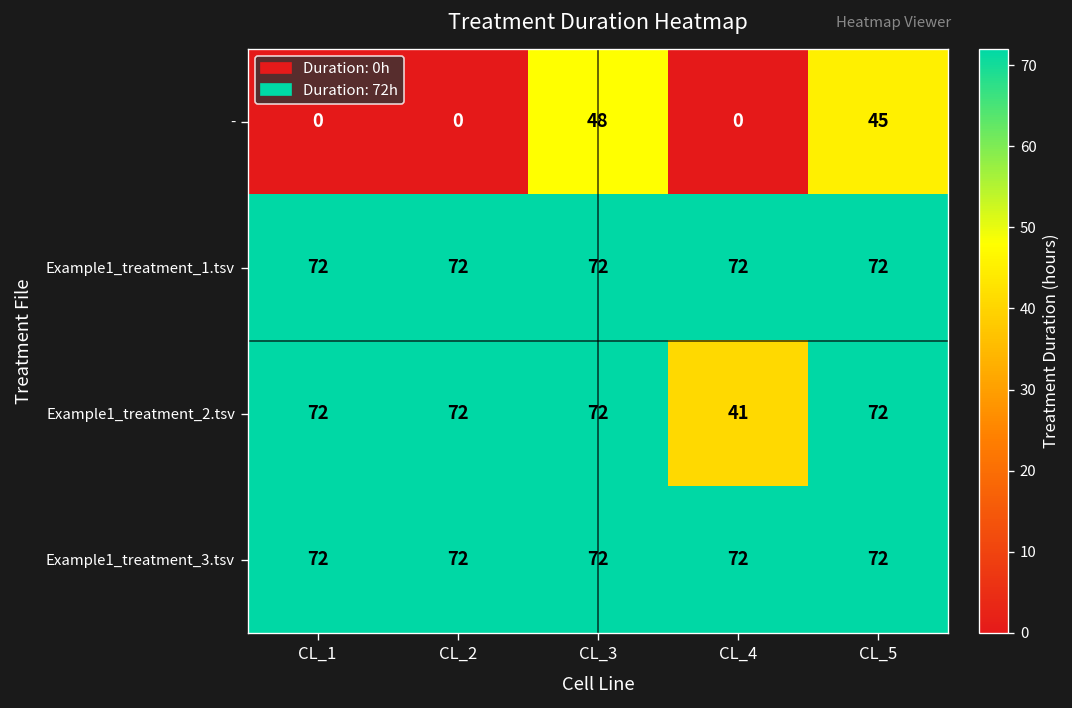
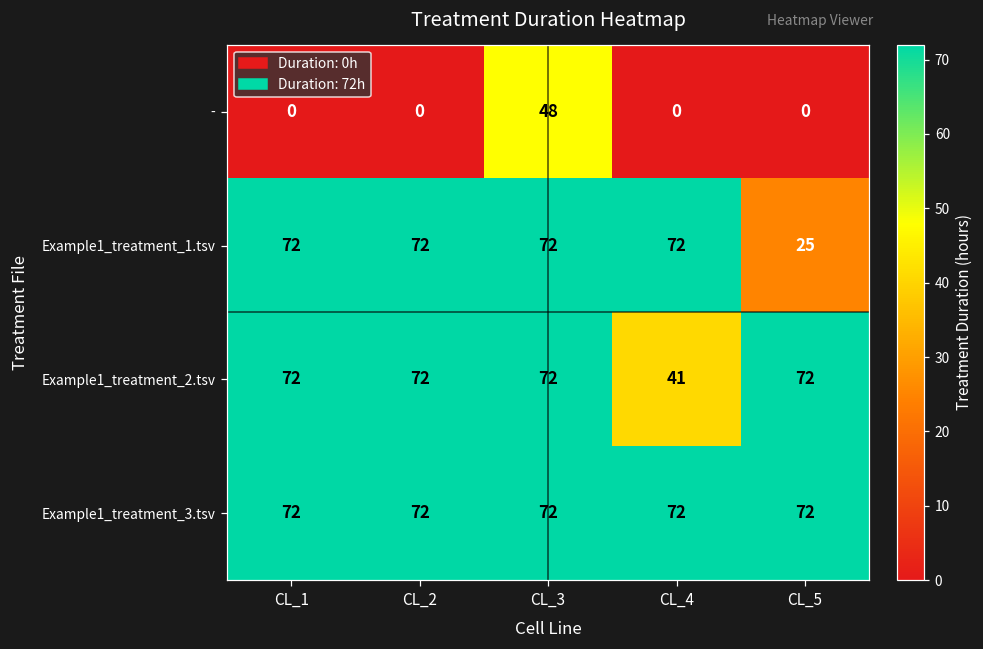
  {
    "-": {
      "CL_1": 0,
      "CL_2": 0,
      "CL_3": 48,
      "CL_4": 0,
-     "CL_5": 45
+     "CL_5": 0
    },
    "Example1_treatment_1.tsv": {
      "CL_1": 72,
      "CL_2": 72,
      "CL_3": 72,
      "CL_4": 72,
-     "CL_5": 72
+     "CL_5": 25
    },
    "Example1_treatment_2.tsv": {
      "CL_1": 72,
      "CL_2": 72,
      "CL_3": 72,
      "CL_4": 41,
      "CL_5": 72
    },
    "Example1_treatment_3.tsv": {
      "CL_1": 72,
      "CL_2": 72,
      "CL_3": 72,
      "CL_4": 72,
      "CL_5": 72
    }
  }
